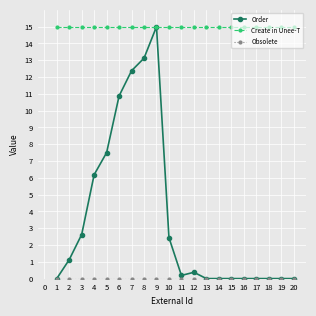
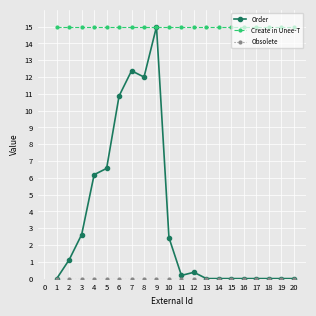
  {
    "Order": {
      "2": 1.1,
      "3": 2.6,
      "4": 6.2,
-     "5": 7.5,
+     "5": 6.6,
      "6": 10.9,
      "7": 12.4,
-     "8": 13.1,
+     "8": 12.0,
      "10": 2.4,
      "11": 0.2,
      "12": 0.4
    },
    "Create in Unee-T": {
      "1": 15.0,
      "2": 15.0,
      "3": 15.0,
      "4": 15.0,
      "5": 15.0,
      "6": 15.0,
      "7": 15.0,
      "8": 15.0,
      "10": 15.0,
      "11": 15.0,
      "12": 15.0,
      "13": 15.0,
      "14": 15.0,
      "15": 15.0
    },
    "Obsolete": {
      "2": 0.0,
      "3": 0.0,
      "4": 0.0,
      "5": 0.0,
      "6": 0.0,
      "7": 0.0,
      "8": 0.0,
      "9": 0.0,
      "10": 0.0,
      "11": 0.0,
      "12": 0.0
    }
  }
